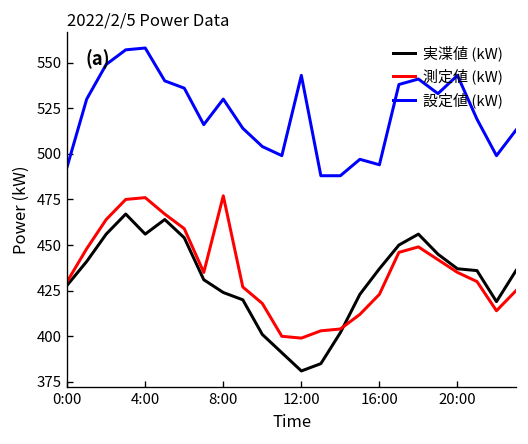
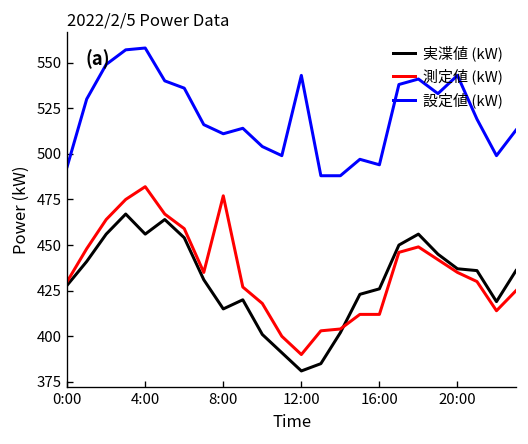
  {
    "実渫値 (kW)": {
      "0:00": 428,
      "4:00": 456,
-     "8:00": 424,
+     "8:00": 415,
      "12:00": 381,
-     "16:00": 437,
+     "16:00": 426,
      "20:00": 437
    },
    "測定値 (kW)": {
      "0:00": 430,
-     "4:00": 476,
+     "4:00": 482,
      "8:00": 477,
-     "12:00": 399,
-     "16:00": 423,
+     "12:00": 390,
+     "16:00": 412,
      "20:00": 435
    },
    "設定値 (kW)": {
      "0:00": 493,
      "4:00": 558,
-     "8:00": 530,
+     "8:00": 511,
      "12:00": 543,
      "16:00": 494,
      "20:00": 543
    }
  }
